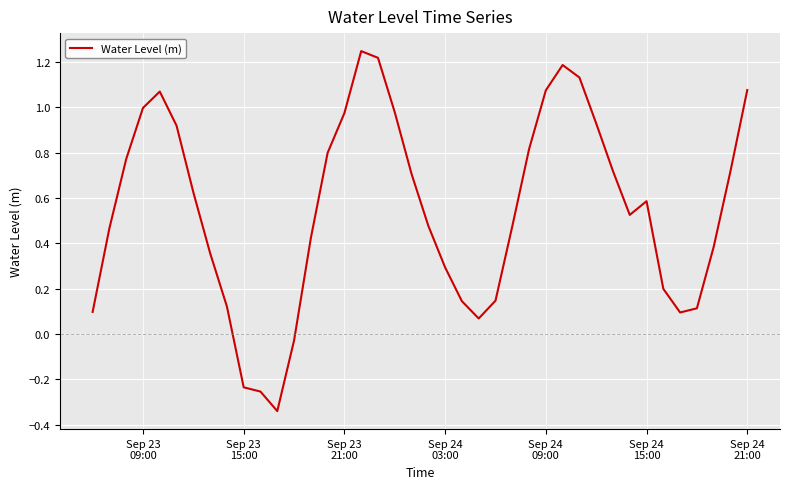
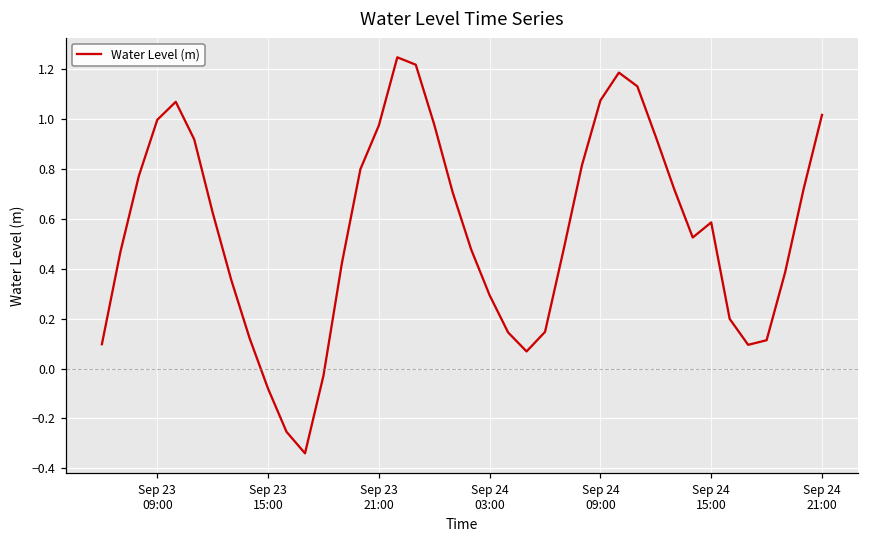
  {
    "Sep 23 09:00": 1.00,
-   "Sep 23 15:00": -0.24,
+   "Sep 23 15:00": -0.08,
    "Sep 23 21:00": 0.97,
    "Sep 24 03:00": 0.29,
    "Sep 24 09:00": 1.08,
    "Sep 24 15:00": 0.59,
-   "Sep 24 21:00": 1.08
+   "Sep 24 21:00": 1.02
  }
